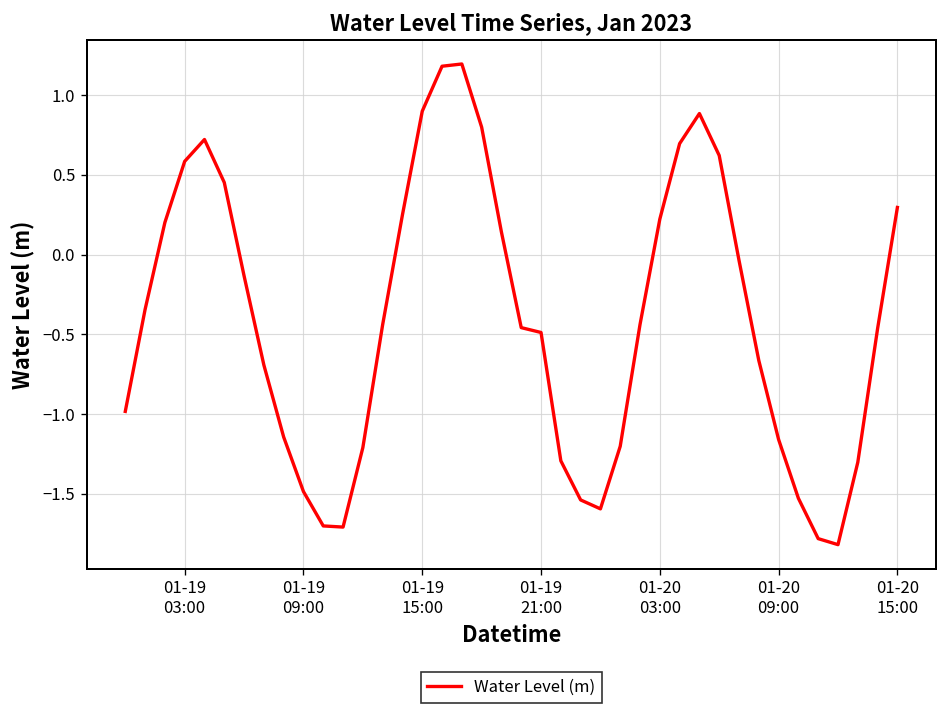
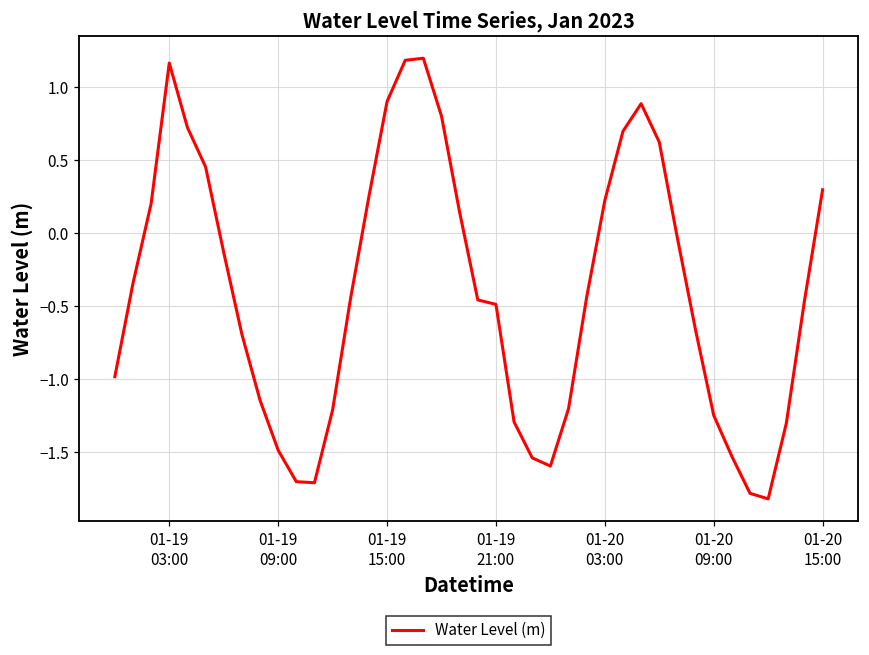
  {
-   "01-19 03:00": 0.58,
+   "01-19 03:00": 1.16,
    "01-19 09:00": -1.49,
    "01-19 15:00": 0.90,
    "01-19 21:00": -0.49,
    "01-20 03:00": 0.22,
-   "01-20 09:00": -1.16,
+   "01-20 09:00": -1.25,
    "01-20 15:00": 0.30
  }
